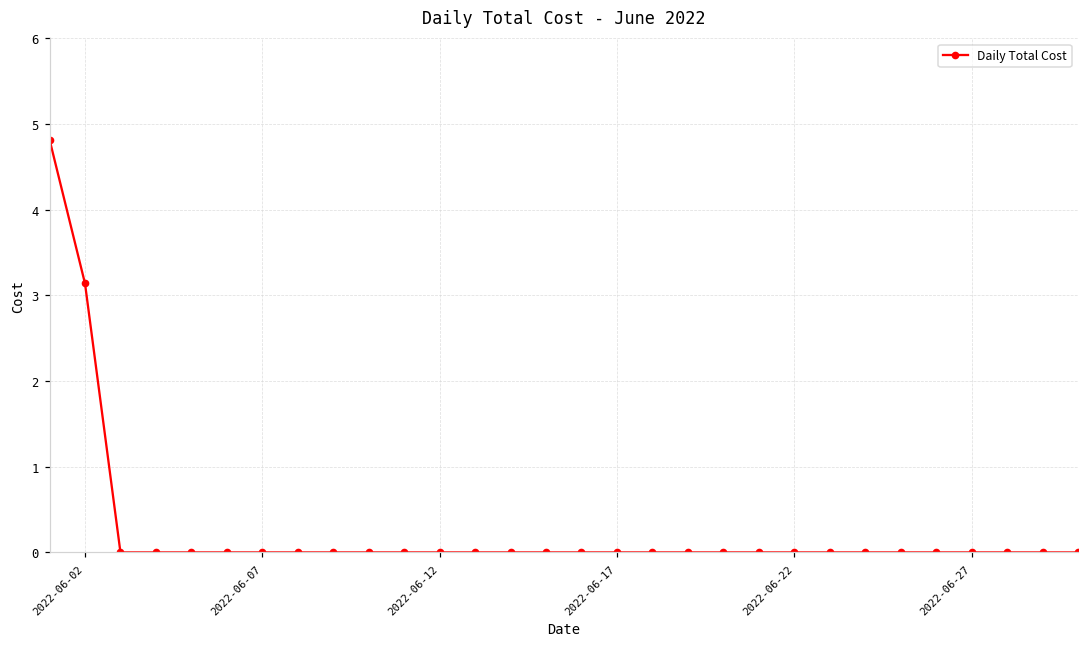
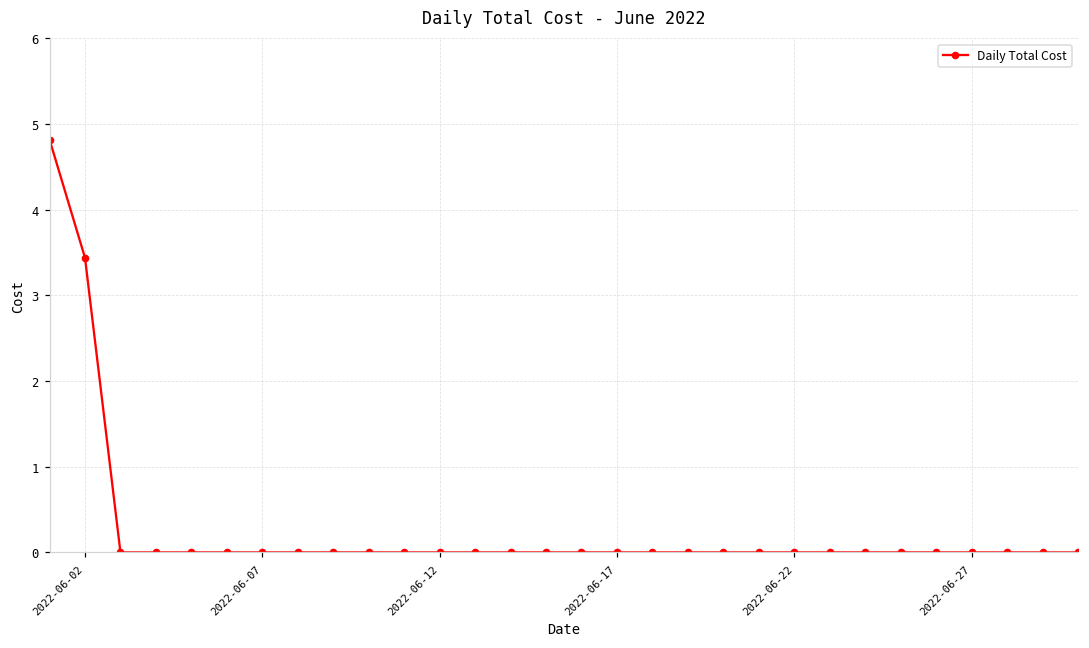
  {
-   "2022-06-02": 3.1,
+   "2022-06-02": 3.4,
    "2022-06-07": 0.0,
    "2022-06-12": 0.0,
    "2022-06-17": 0.0,
    "2022-06-22": 0.0,
    "2022-06-27": 0.0
  }
